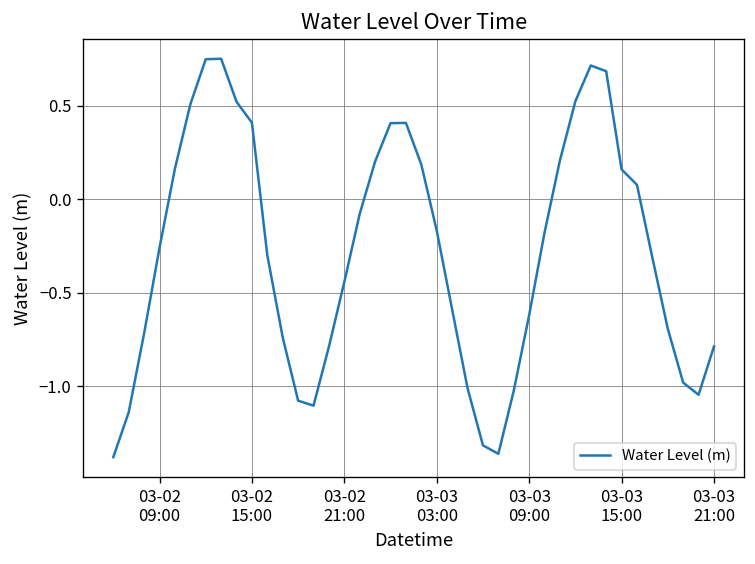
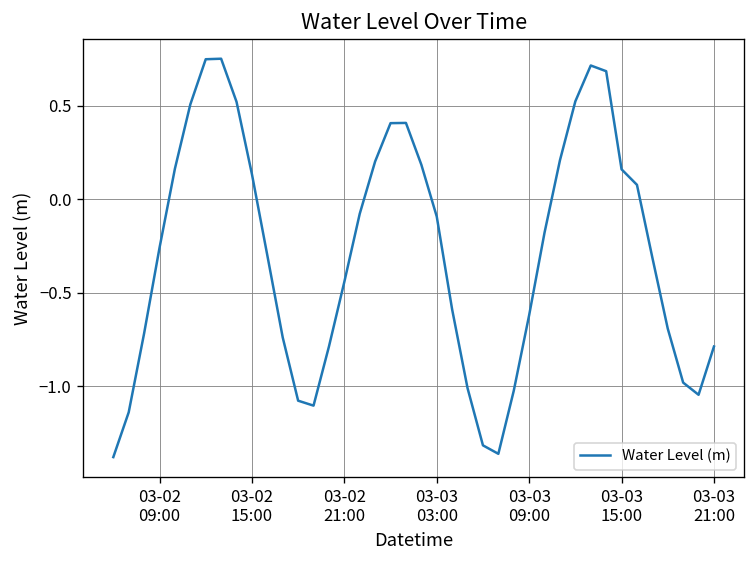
  {
    "03-02 09:00": -0.26,
-   "03-02 15:00": 0.41,
+   "03-02 15:00": 0.13,
    "03-02 21:00": -0.44,
-   "03-03 03:00": -0.17,
+   "03-03 03:00": -0.09,
    "03-03 09:00": -0.62,
    "03-03 15:00": 0.16,
    "03-03 21:00": -0.79
  }
